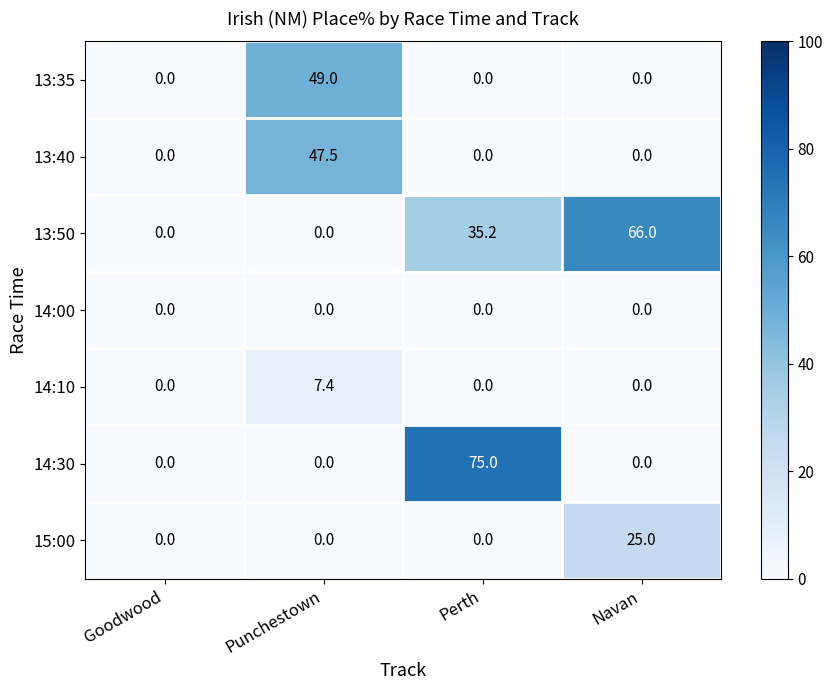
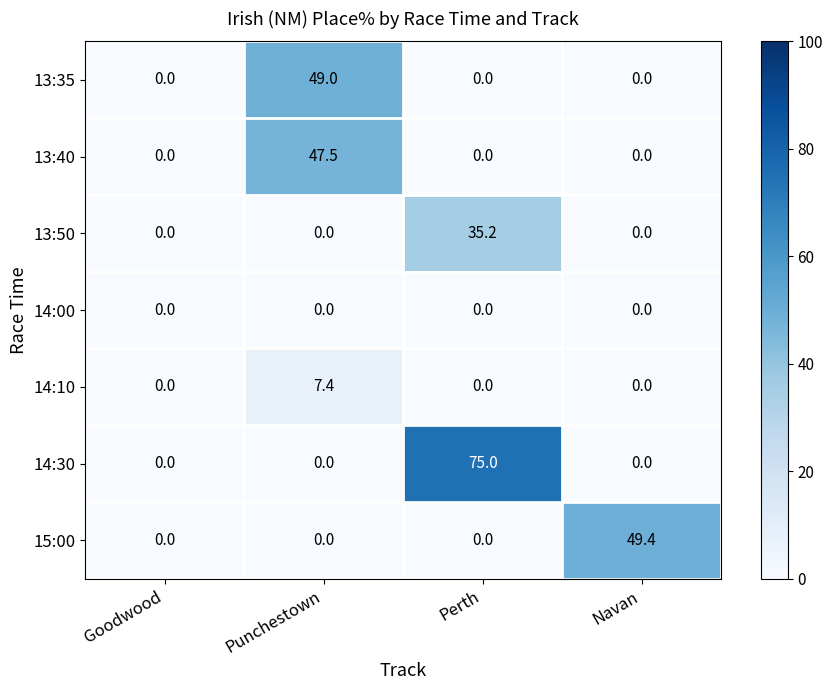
  {
    "13:35": {
      "Goodwood": 0.0,
      "Punchestown": 49.0,
      "Perth": 0.0,
      "Navan": 0.0
    },
    "13:40": {
      "Goodwood": 0.0,
      "Punchestown": 47.5,
      "Perth": 0.0,
      "Navan": 0.0
    },
    "13:50": {
      "Goodwood": 0.0,
      "Punchestown": 0.0,
      "Perth": 35.2,
-     "Navan": 66.0
+     "Navan": 0.0
    },
    "14:00": {
      "Goodwood": 0.0,
      "Punchestown": 0.0,
      "Perth": 0.0,
      "Navan": 0.0
    },
    "14:10": {
      "Goodwood": 0.0,
      "Punchestown": 7.4,
      "Perth": 0.0,
      "Navan": 0.0
    },
    "14:30": {
      "Goodwood": 0.0,
      "Punchestown": 0.0,
      "Perth": 75.0,
      "Navan": 0.0
    },
    "15:00": {
      "Goodwood": 0.0,
      "Punchestown": 0.0,
      "Perth": 0.0,
-     "Navan": 25.0
+     "Navan": 49.4
    }
  }
